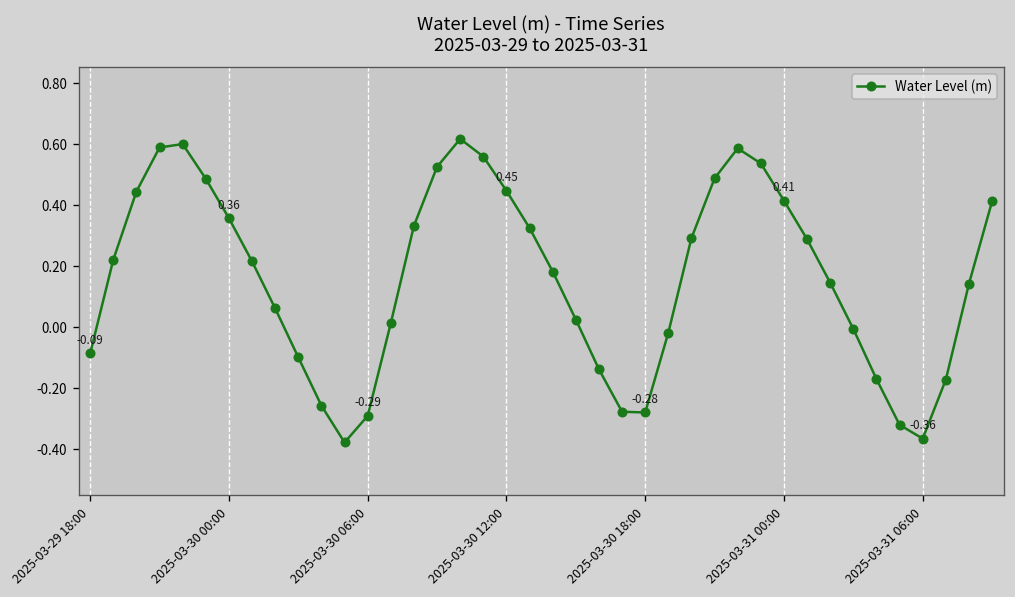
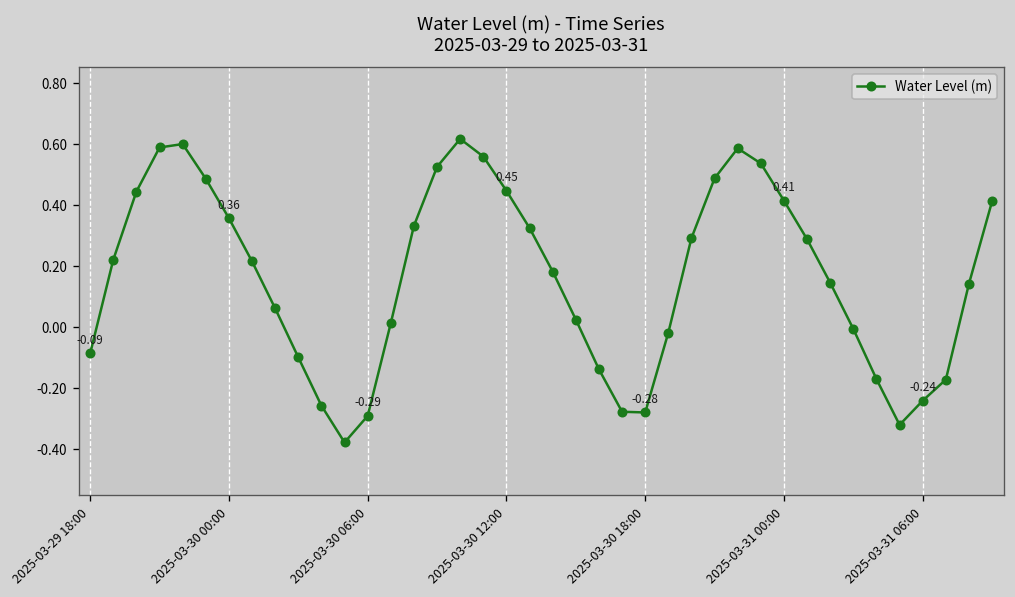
  {
    "2025-03-29 18:00": -0.09,
    "2025-03-30 00:00": 0.36,
    "2025-03-30 06:00": -0.29,
    "2025-03-30 12:00": 0.45,
    "2025-03-30 18:00": -0.28,
    "2025-03-31 00:00": 0.41,
-   "2025-03-31 06:00": -0.36
+   "2025-03-31 06:00": -0.24
  }
